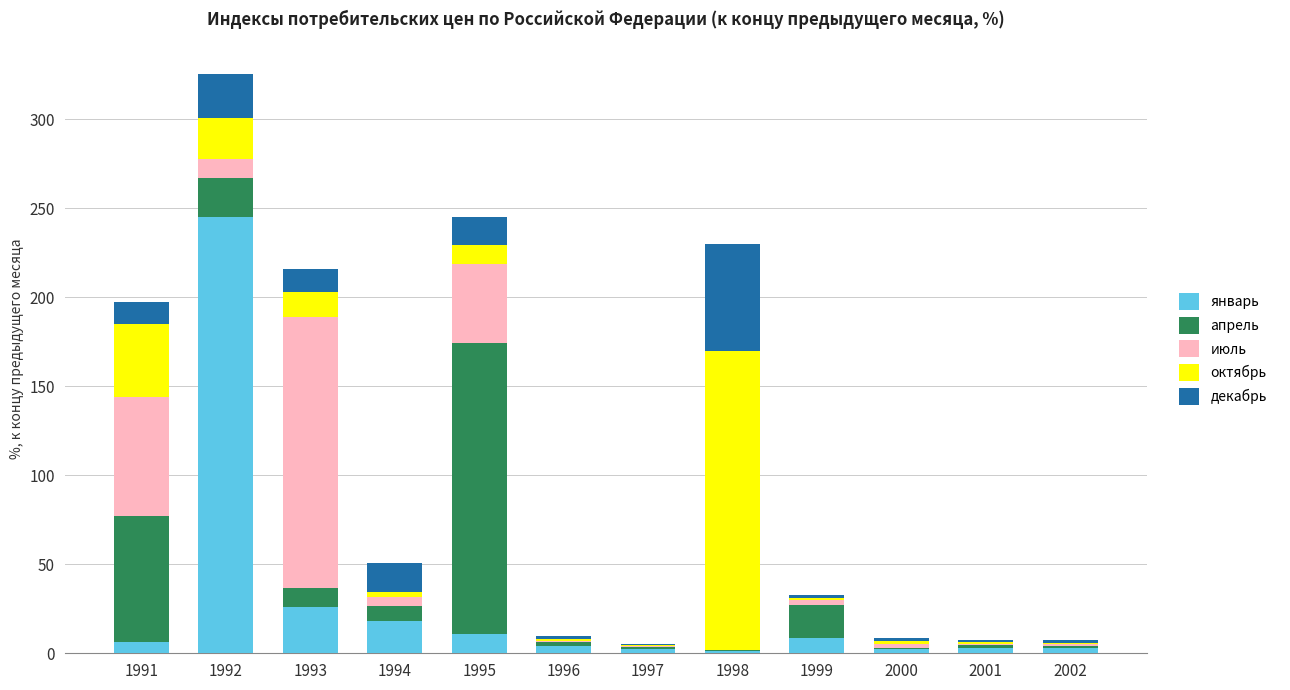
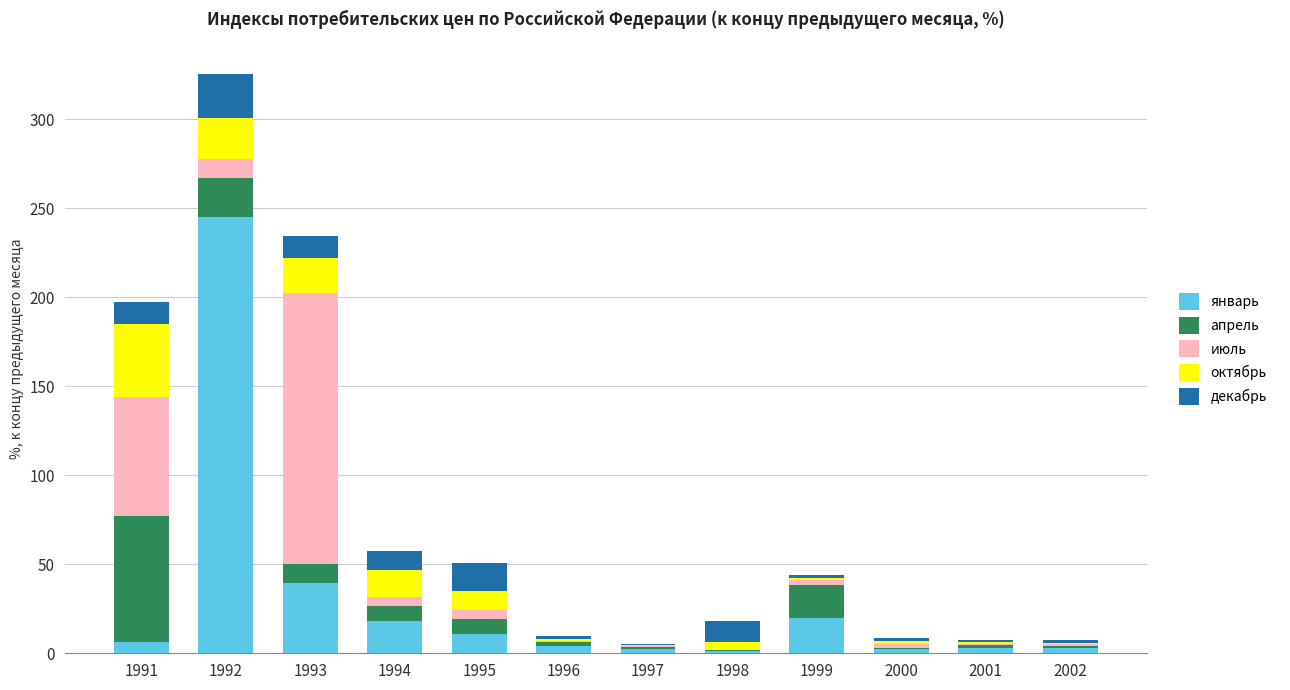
  {
    "январь": {
      "1991": 6,
      "1992": 245,
-     "1993": 26,
+     "1993": 39,
      "1994": 18,
      "1995": 11,
      "1996": 4,
      "1997": 2,
      "1998": 2,
-     "1999": 8,
+     "1999": 20,
      "2000": 2,
      "2001": 3,
      "2002": 3
    },
    "апрель": {
      "1991": 71,
      "1992": 22,
      "1993": 11,
      "1994": 8,
-     "1995": 164,
+     "1995": 8,
      "1996": 2,
      "1999": 19,
      "2001": 2
    },
    "июль": {
      "1991": 67,
      "1992": 11,
      "1993": 153,
      "1994": 5,
-     "1995": 44,
+     "1995": 5,
      "1999": 3,
      "2000": 2
    },
    "октябрь": {
      "1991": 41,
      "1992": 23,
-     "1993": 14,
-     "1994": 3,
+     "1993": 20,
+     "1994": 15,
      "1995": 11,
-     "1998": 168,
+     "1998": 5,
      "2000": 2
    },
    "декабрь": {
      "1991": 12,
      "1992": 25,
      "1993": 13,
-     "1994": 16,
+     "1994": 11,
      "1995": 16,
      "1996": 1,
-     "1998": 60,
+     "1998": 12,
      "2000": 2,
      "2001": 2,
      "2002": 2
    }
  }
